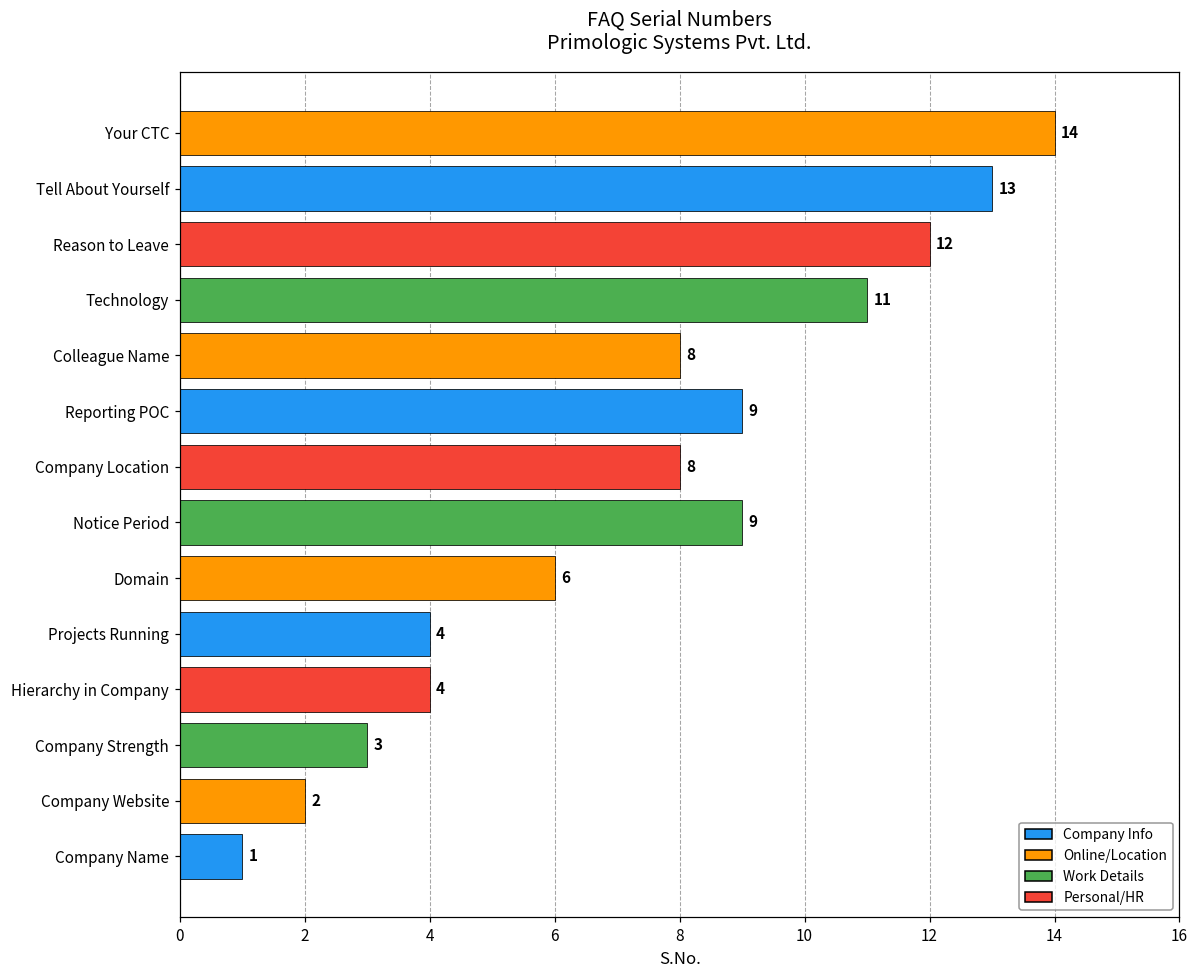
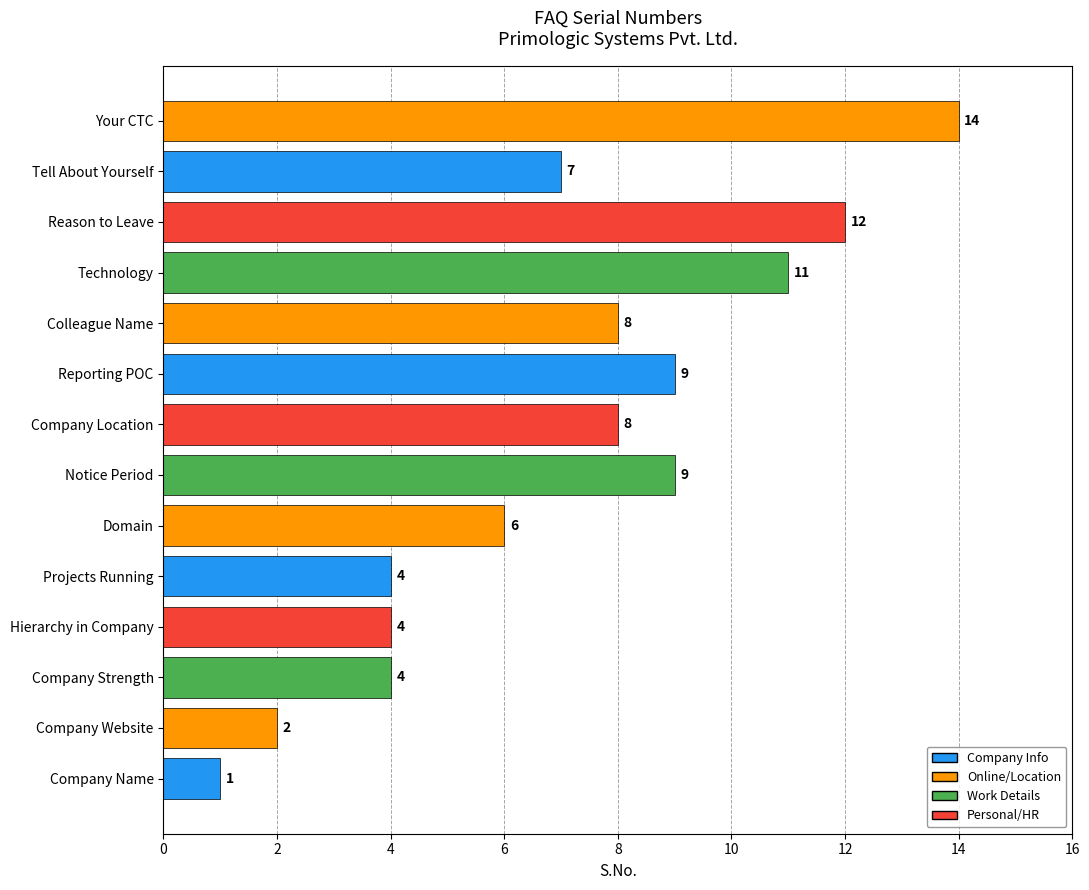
  {
    "Your CTC": 14,
-   "Tell About Yourself": 13,
+   "Tell About Yourself": 7,
    "Reason to Leave": 12,
    "Technology": 11,
    "Colleague Name": 8,
    "Reporting POC": 9,
    "Company Location": 8,
    "Notice Period": 9,
    "Domain": 6,
    "Projects Running": 4,
    "Hierarchy in Company": 4,
-   "Company Strength": 3,
+   "Company Strength": 4,
    "Company Website": 2,
    "Company Name": 1
  }
